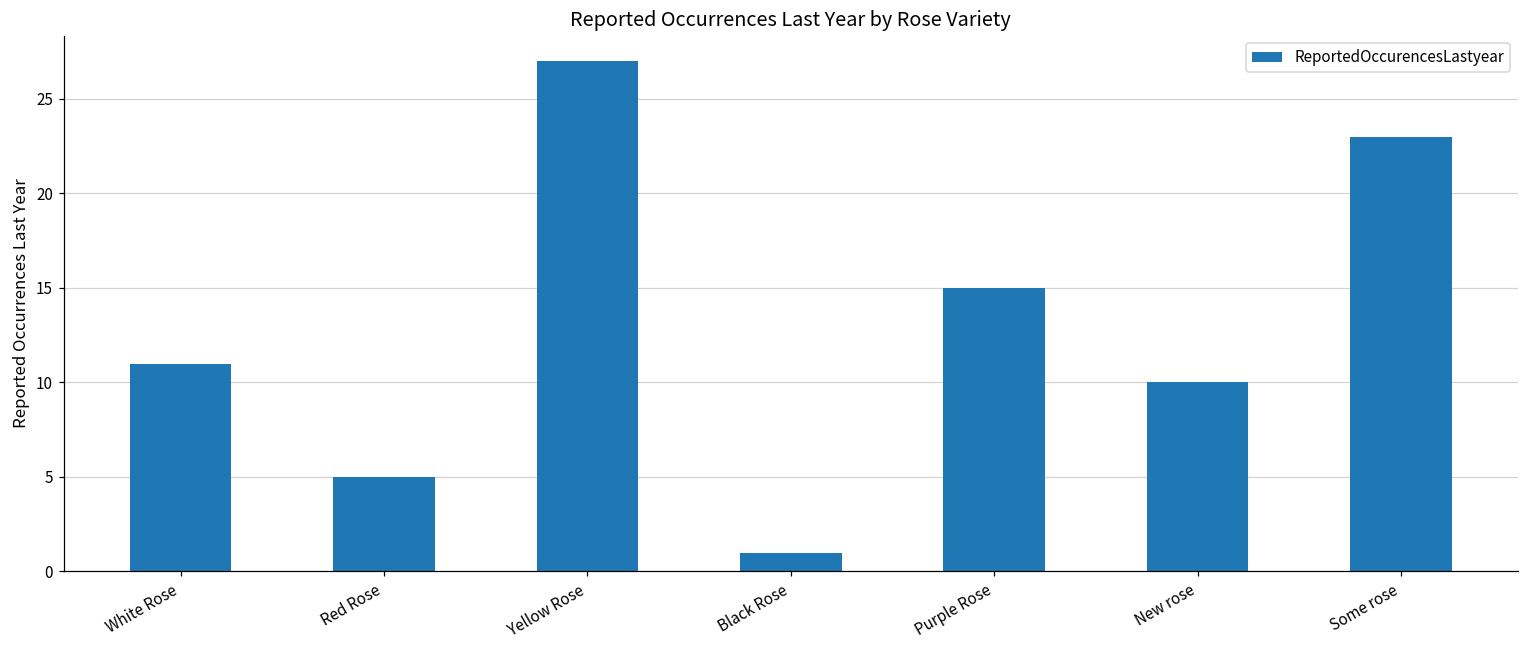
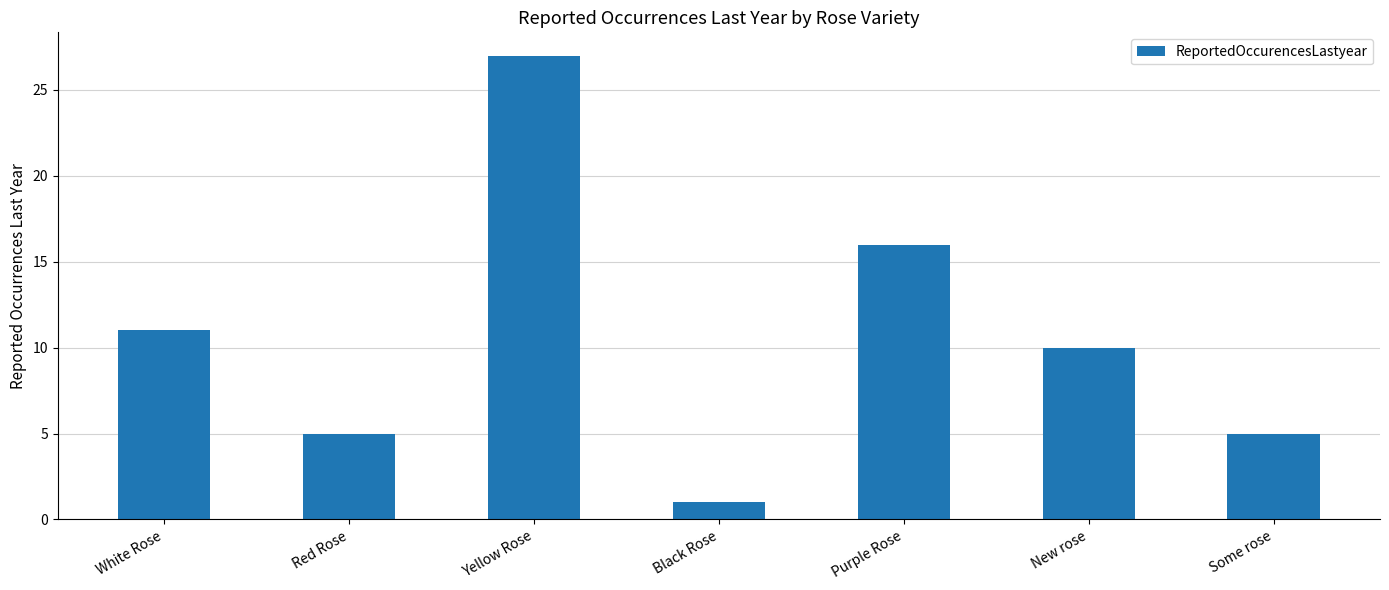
  {
    "White Rose": 11,
    "Red Rose": 5,
    "Yellow Rose": 27,
    "Black Rose": 1,
-   "Purple Rose": 15,
+   "Purple Rose": 16,
    "New rose": 10,
-   "Some rose": 23
+   "Some rose": 5
  }
